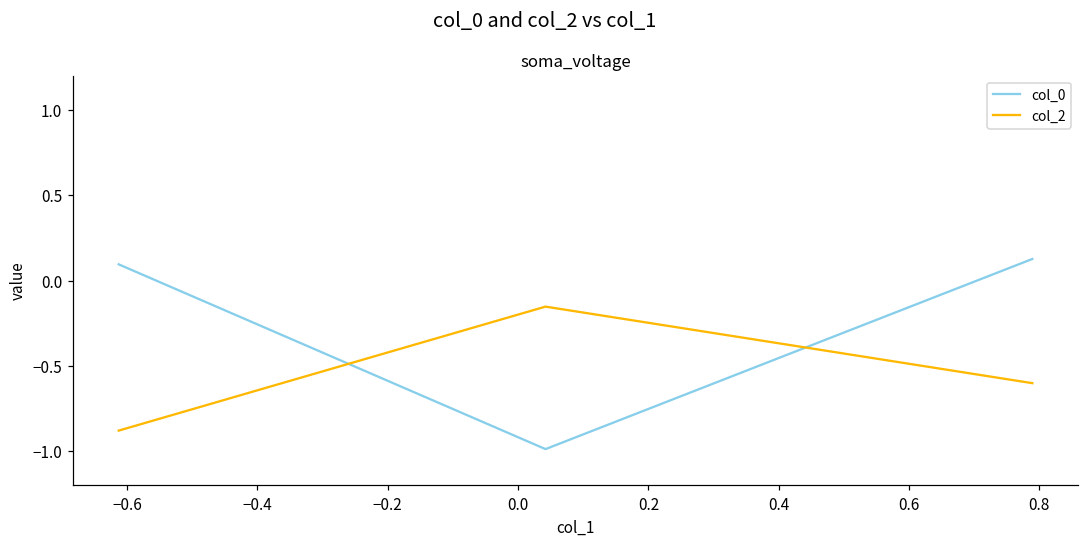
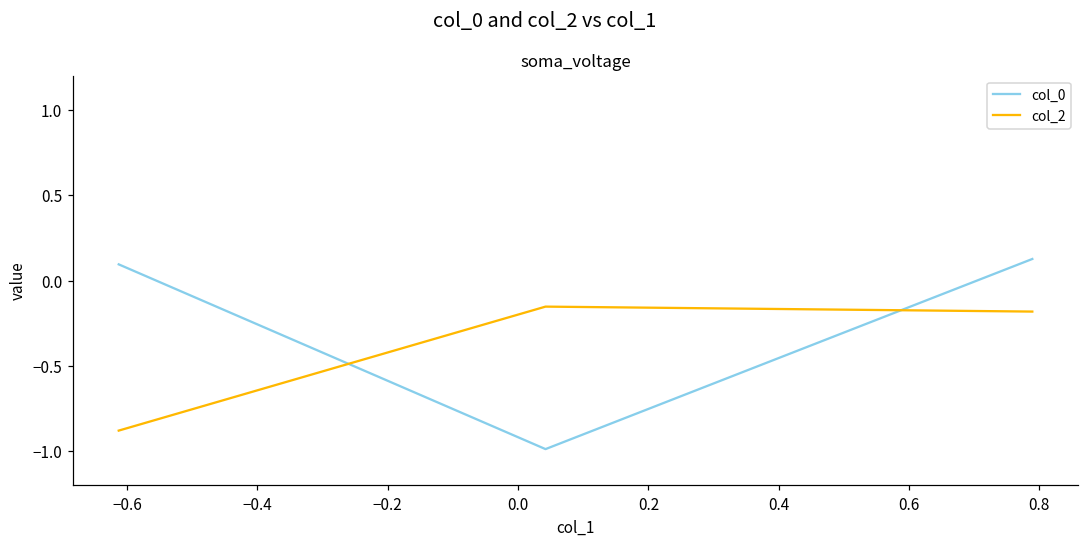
  {
    "col_0": {
      "−0.6": 0.10,
      "0.8": 0.13
    },
    "col_2": {
      "−0.6": -0.88,
-     "0.8": -0.60
+     "0.8": -0.18
    }
  }
